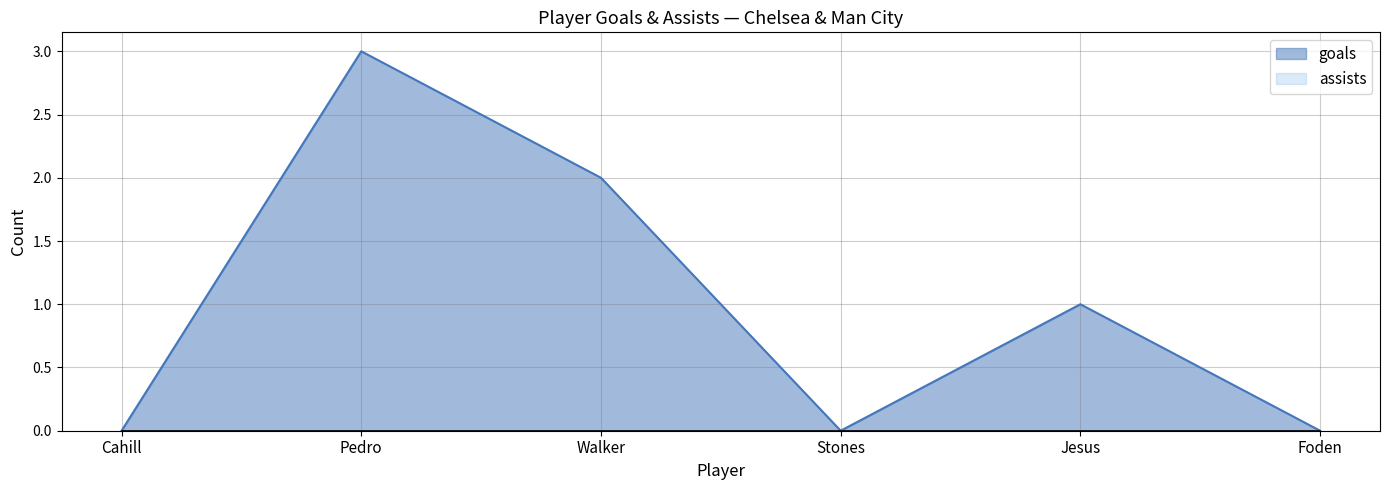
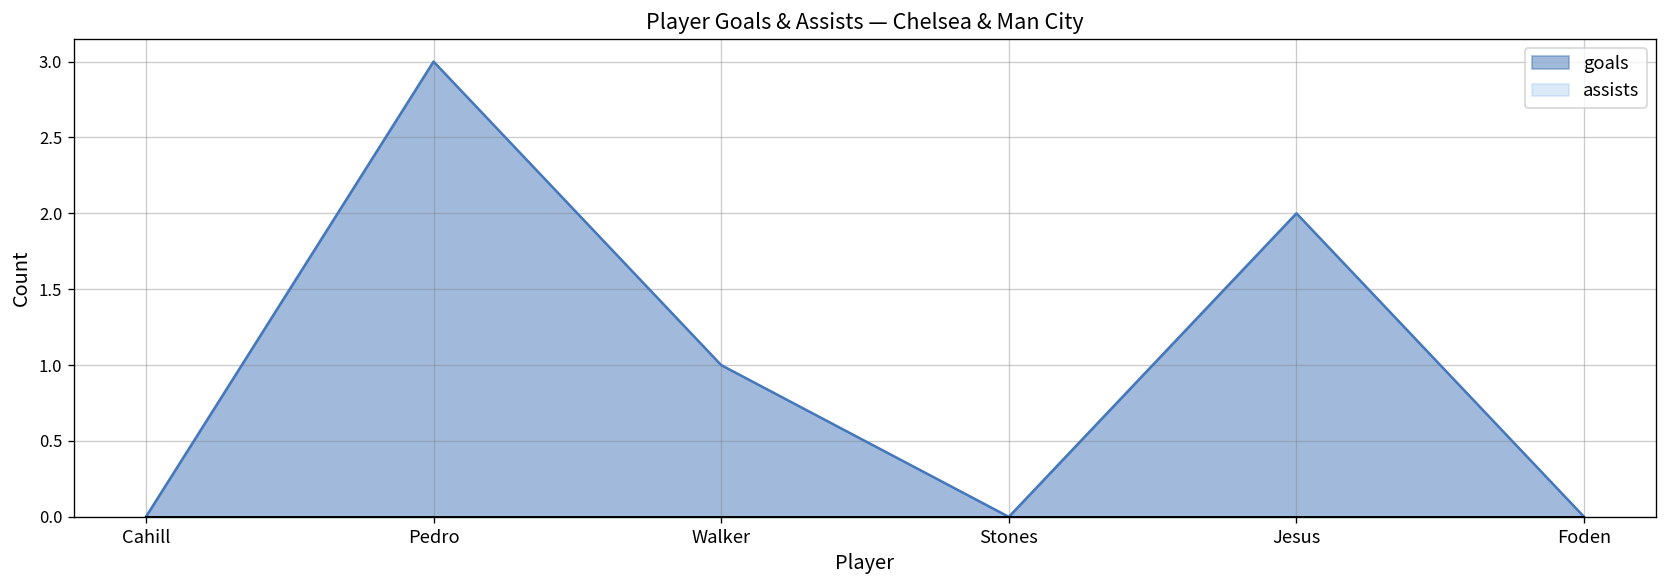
  {
    "goals": {
      "Pedro": 3,
-     "Walker": 2,
-     "Jesus": 1
+     "Walker": 1,
+     "Jesus": 2
    },
    "assists": {
      "Pedro": 0,
      "Walker": 0,
      "Jesus": 0
    }
  }
